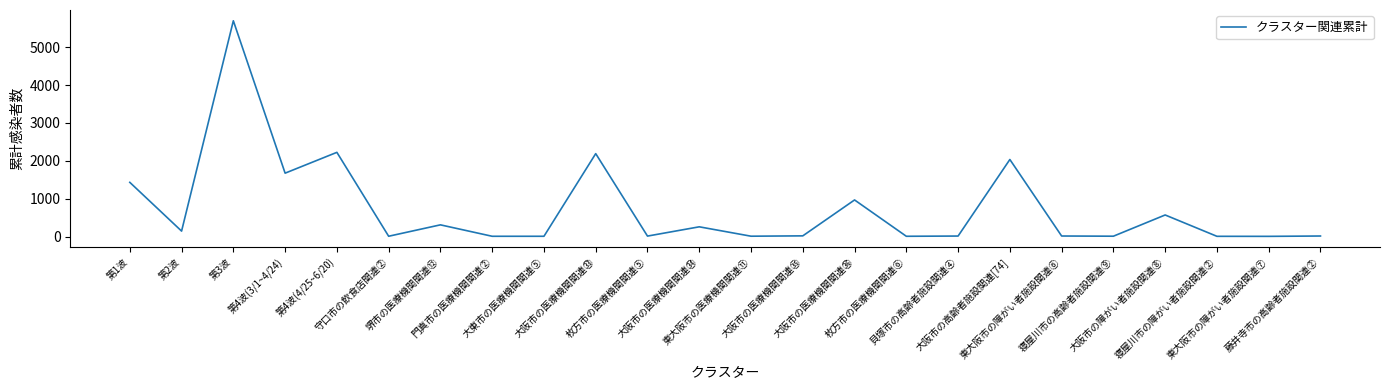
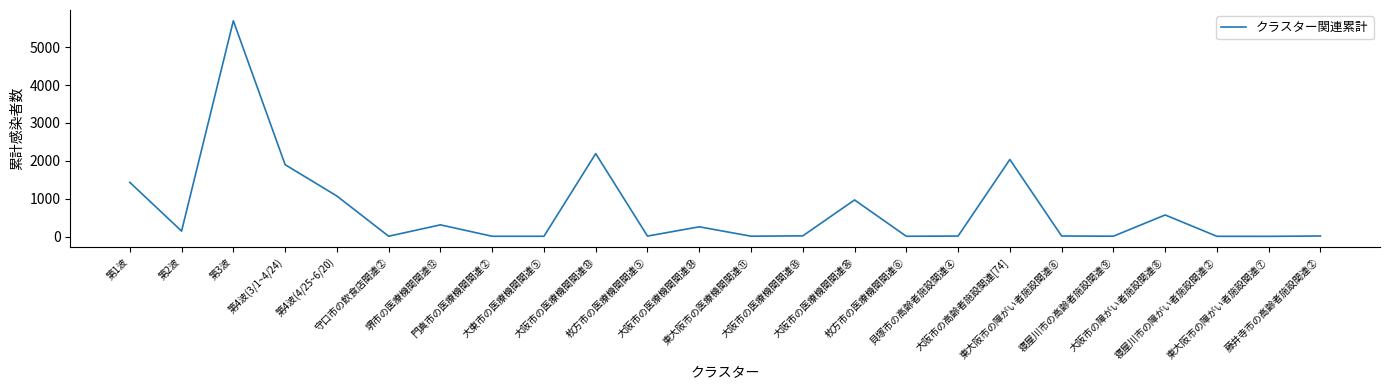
  {
    "第1波": 1400,
    "第2波": 100,
    "第3波": 5700,
-   "第4波(3/1~4/24)": 1700,
-   "第4波(4/25~6/20)": 2200,
+   "第4波(3/1~4/24)": 1900,
+   "第4波(4/25~6/20)": 1100,
    "守口市の飲食店関連②": 0,
    "堺市の医療機関関連⑫": 300,
    "門真市の医療機関関連②": 0,
    "大東市の医療機関関連⑤": 0,
    "大阪市の医療機関関連㉝": 2200,
    "枚方市の医療機関関連⑤": 0,
    "大阪市の医療機関関連㉞": 300,
    "東大阪市の医療機関関連⑪": 0,
    "大阪市の医療機関関連㉟": 0,
    "大阪市の医療機関関連㊱": 1000,
    "枚方市の医療機関関連⑥": 0,
    "貝塚市の高齢者施設関連④": 0,
    "大阪市の高齢者施設関連[74]": 2000,
    "東大阪市の障がい者施設関連⑥": 0,
    "寝屋川市の高齢者施設関連➈": 0,
    "大阪市の障がい者施設関連⑧": 600,
    "寝屋川市の障がい者施設関連②": 0,
    "東大阪市の障がい者施設関連⑦": 0,
    "藤井寺市の高齢者施設関連②": 0
  }
